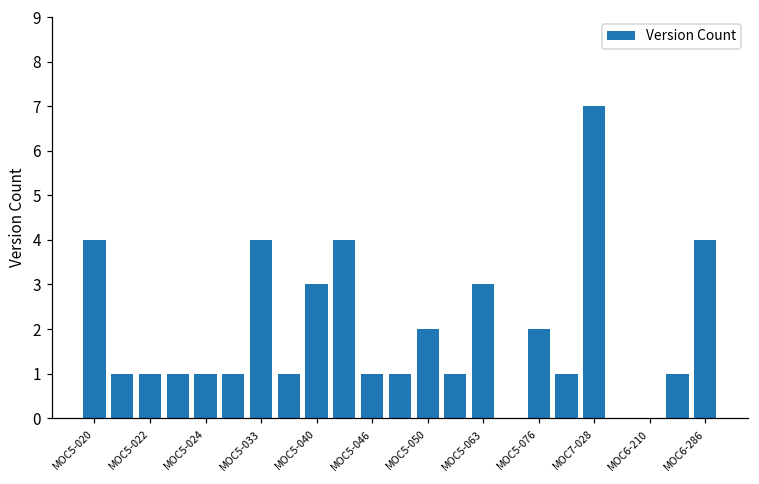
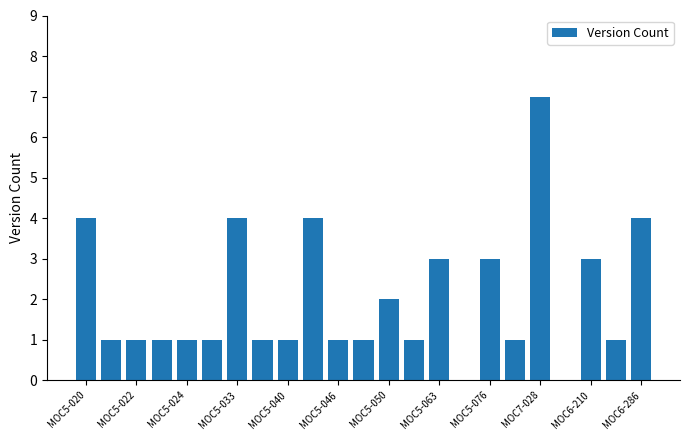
  {
    "MOC5-020": 4,
    "MOC5-022": 1,
    "MOC5-024": 1,
    "MOC5-033": 4,
-   "MOC5-040": 3,
+   "MOC5-040": 1,
    "MOC5-046": 1,
    "MOC5-050": 2,
    "MOC5-063": 3,
-   "MOC5-076": 2,
+   "MOC5-076": 3,
    "MOC7-028": 7,
-   "MOC6-210": 0,
+   "MOC6-210": 3,
    "MOC6-286": 4
  }
